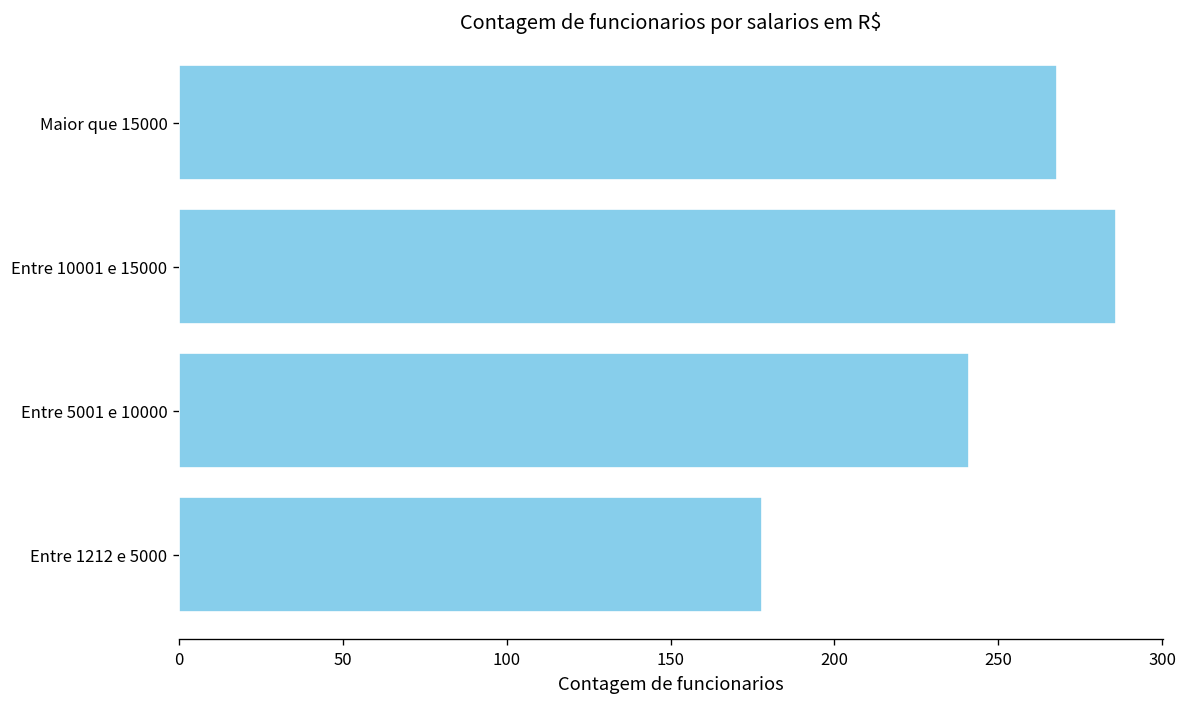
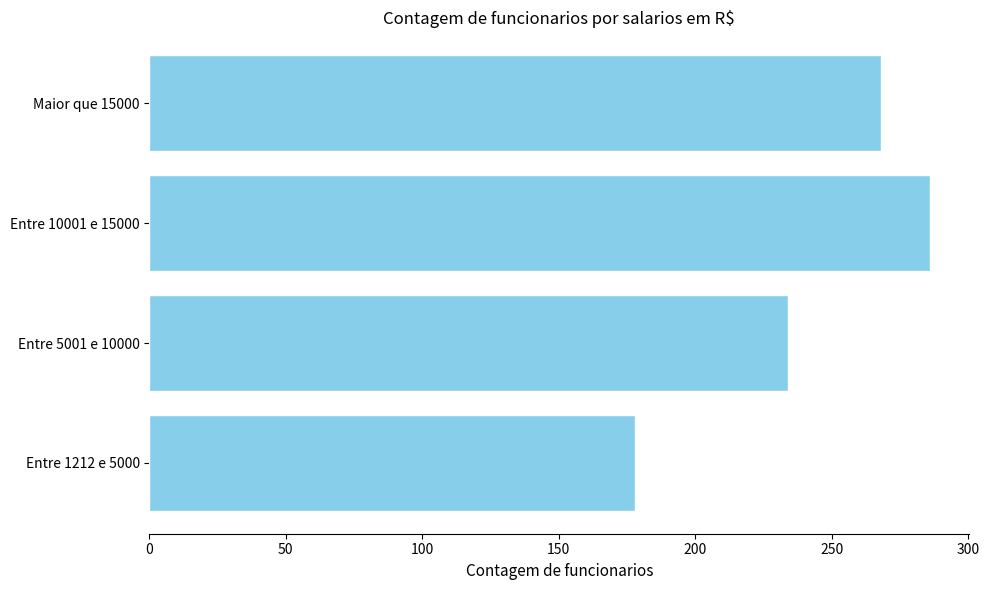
  {
    "Maior que 15000": 268,
    "Entre 10001 e 15000": 286,
-   "Entre 5001 e 10000": 241,
+   "Entre 5001 e 10000": 234,
    "Entre 1212 e 5000": 178
  }
